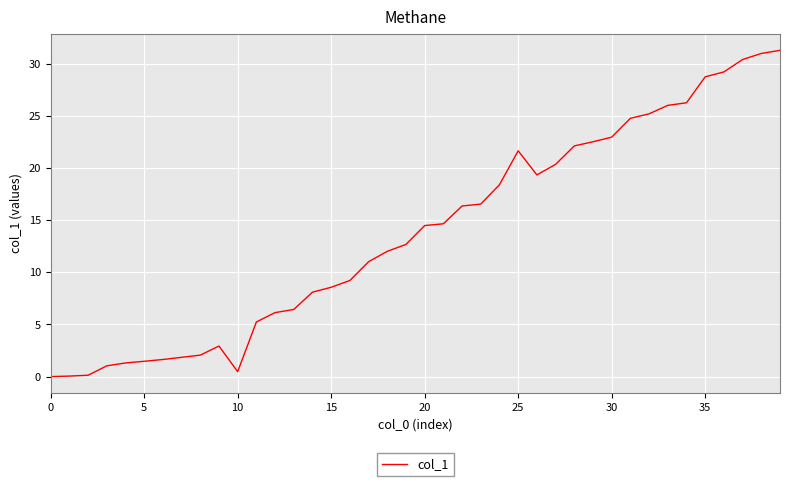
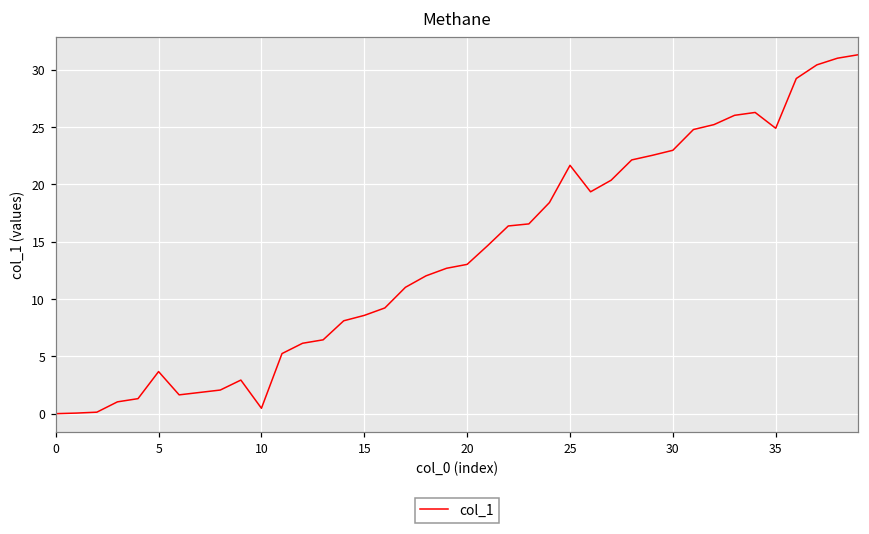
  {
    "0": 0.0,
-   "5": 1.5,
+   "5": 3.7,
    "10": 0.5,
    "15": 8.6,
-   "20": 14.5,
+   "20": 13.0,
    "25": 21.7,
    "30": 23.0,
-   "35": 28.8
+   "35": 24.9
  }
